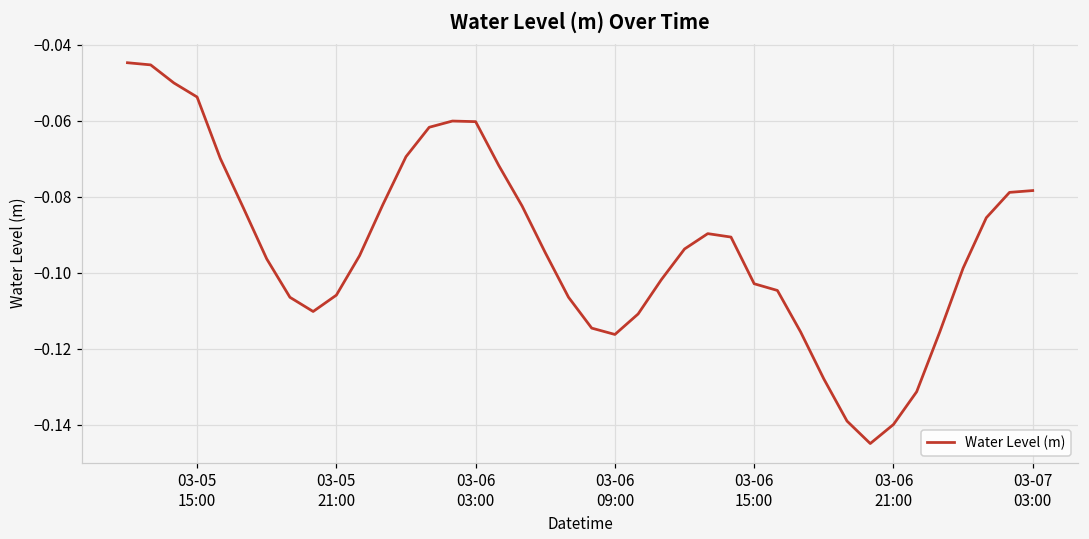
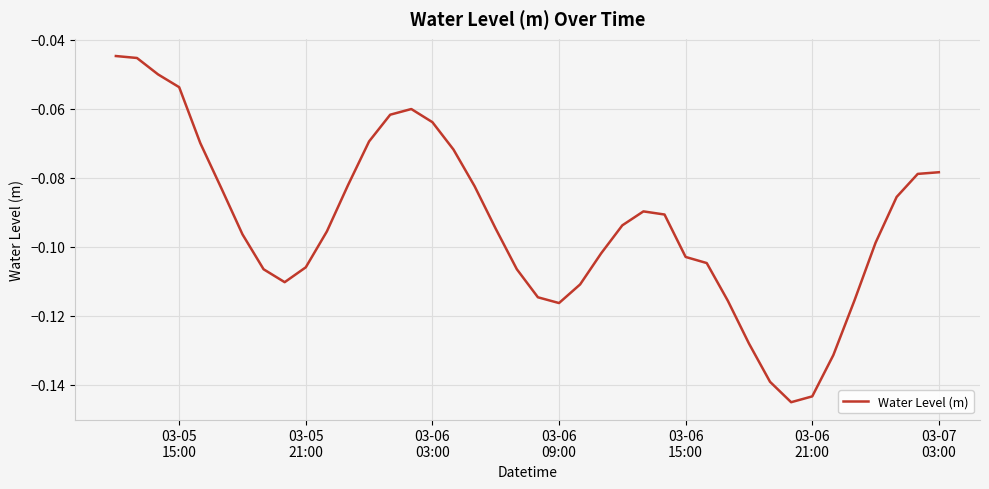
  {
    "03-05 15:00": -0.054,
    "03-05 21:00": -0.106,
-   "03-06 03:00": -0.060,
+   "03-06 03:00": -0.064,
    "03-06 09:00": -0.116,
    "03-06 15:00": -0.103,
-   "03-06 21:00": -0.140,
+   "03-06 21:00": -0.143,
    "03-07 03:00": -0.078
  }
